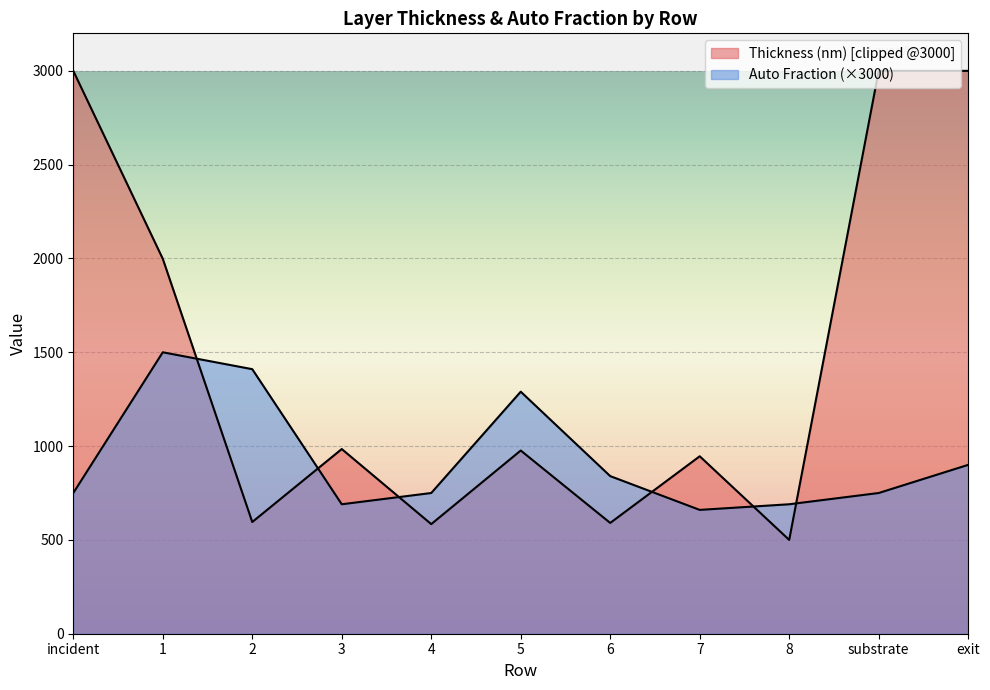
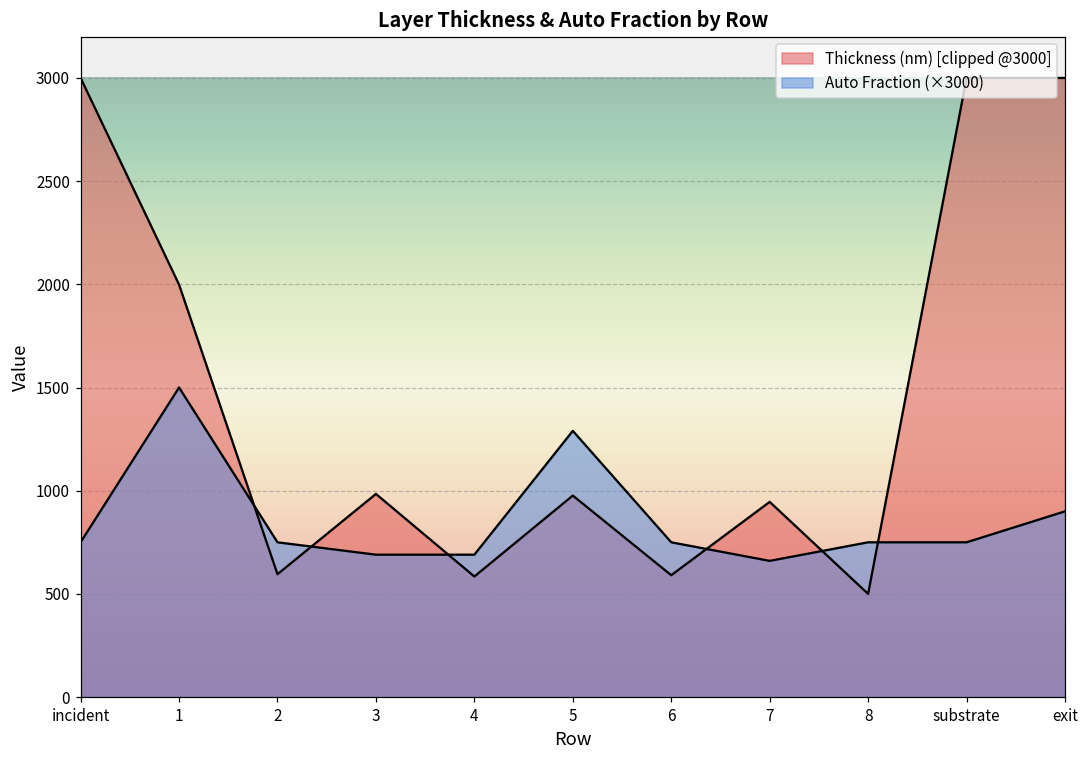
  {
    "Thickness (nm) [clipped @3000]": {
      "incident": 3000,
      "1": 2000,
      "2": 600,
      "3": 980,
      "4": 580,
      "5": 980,
      "6": 590,
      "7": 950,
      "8": 500,
      "exit": 3000
    },
    "Auto Fraction (×3000)": {
      "incident": 750,
      "1": 1500,
-     "2": 1410,
+     "2": 750,
      "3": 690,
-     "4": 750,
+     "4": 690,
      "5": 1290,
-     "6": 840,
+     "6": 750,
      "7": 660,
-     "8": 690,
+     "8": 750,
      "substrate": 750,
      "exit": 900
    }
  }
